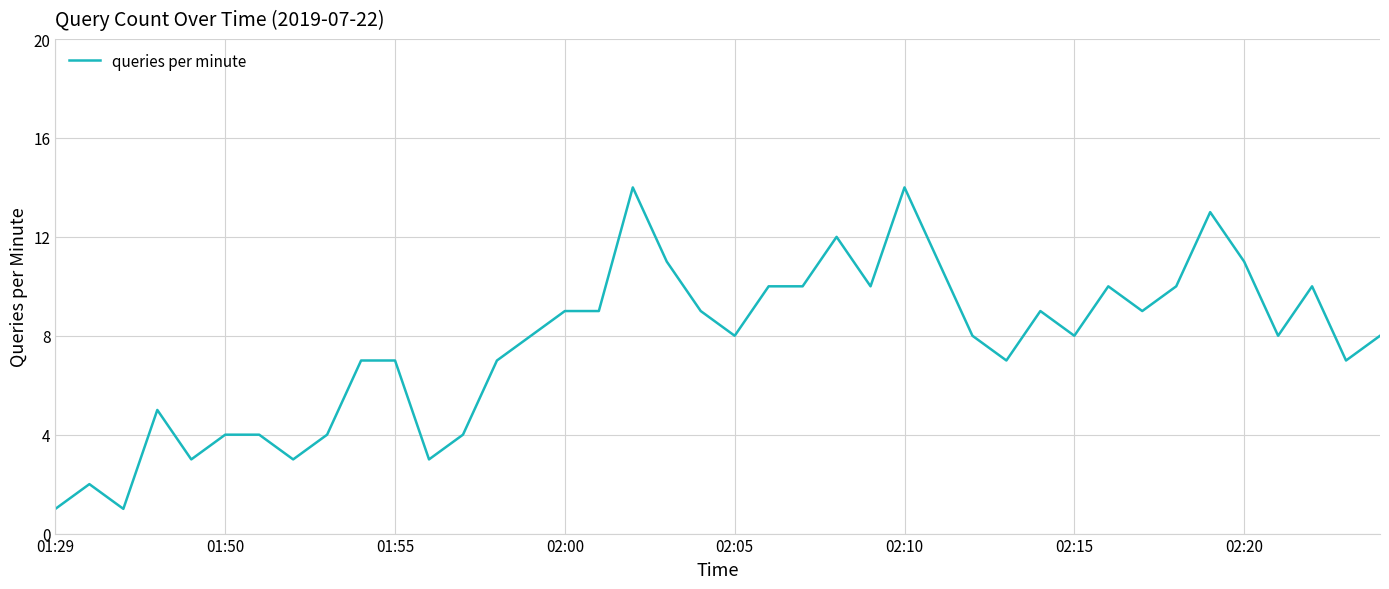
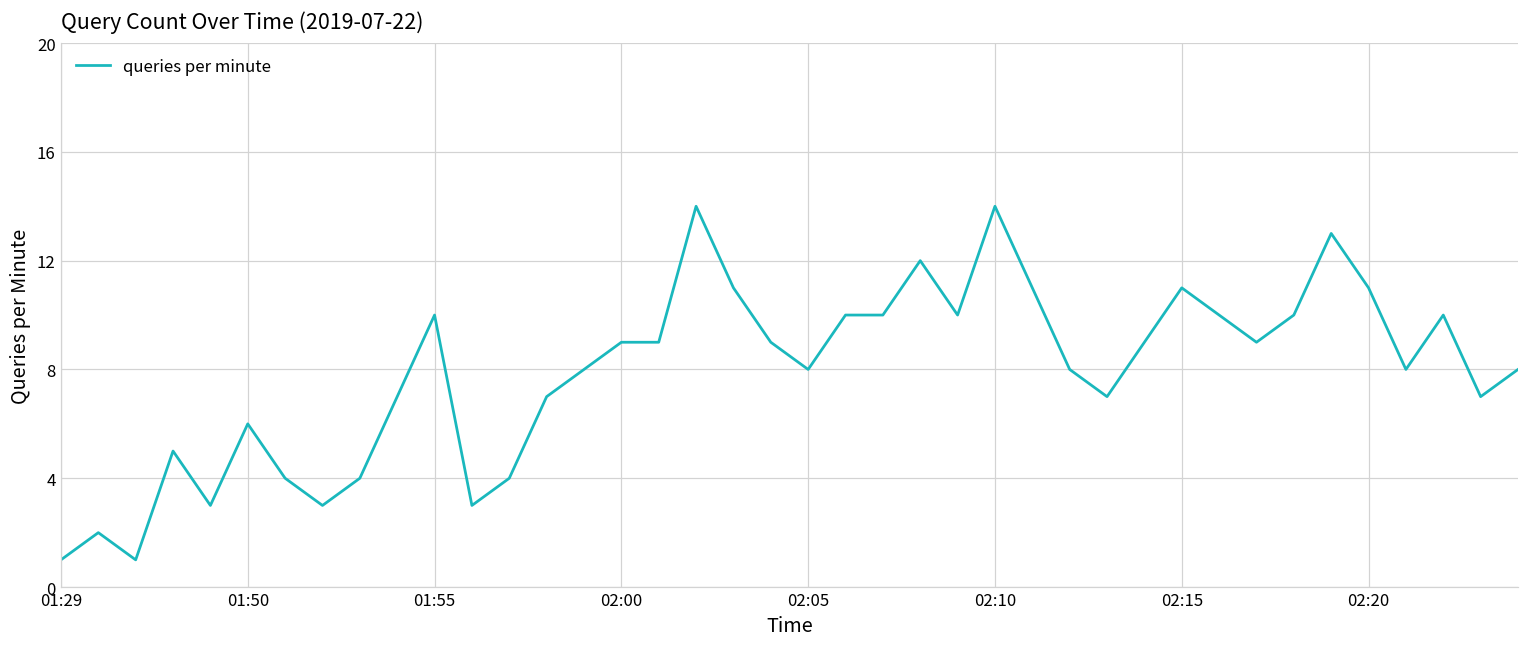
  {
    "01:29": 1,
-   "01:50": 4,
-   "01:55": 7,
+   "01:50": 6,
+   "01:55": 10,
    "02:00": 9,
    "02:05": 8,
    "02:10": 14,
-   "02:15": 8,
+   "02:15": 11,
    "02:20": 11
  }
